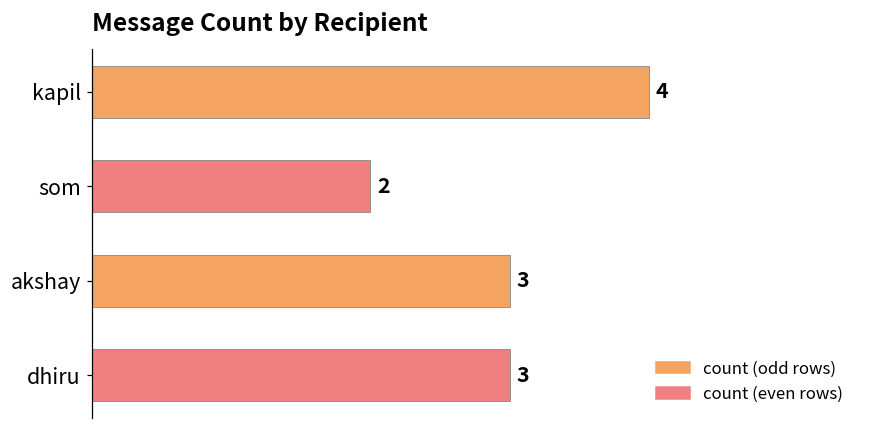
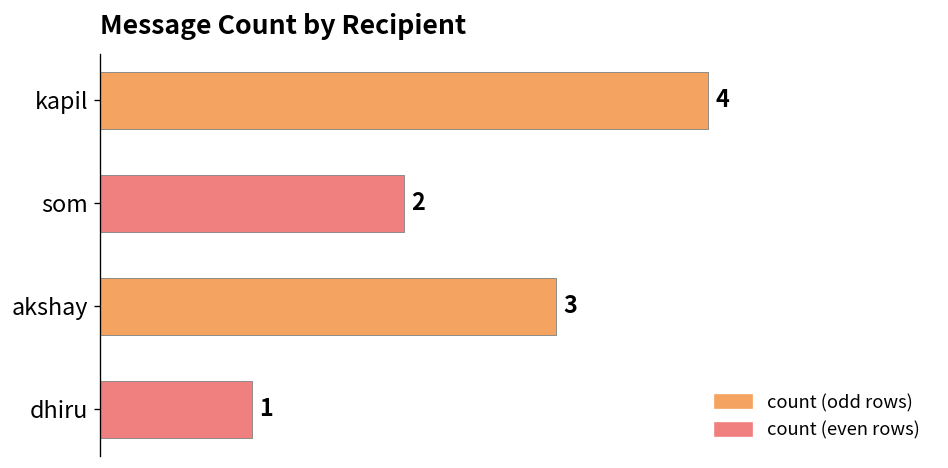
  {
    "kapil": 4,
    "som": 2,
    "akshay": 3,
-   "dhiru": 3
+   "dhiru": 1
  }
